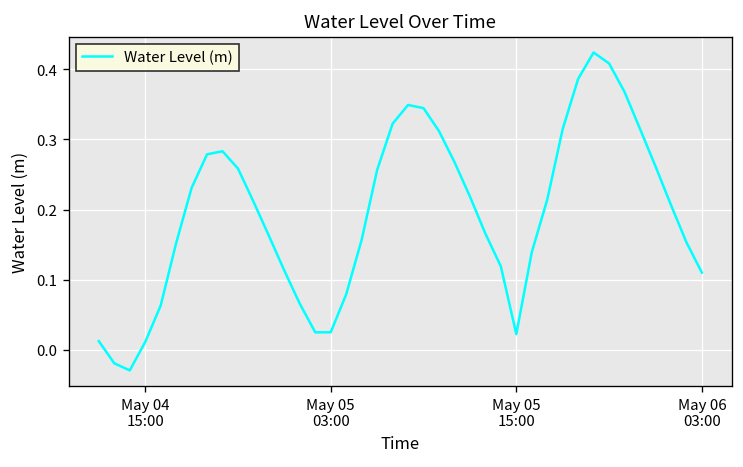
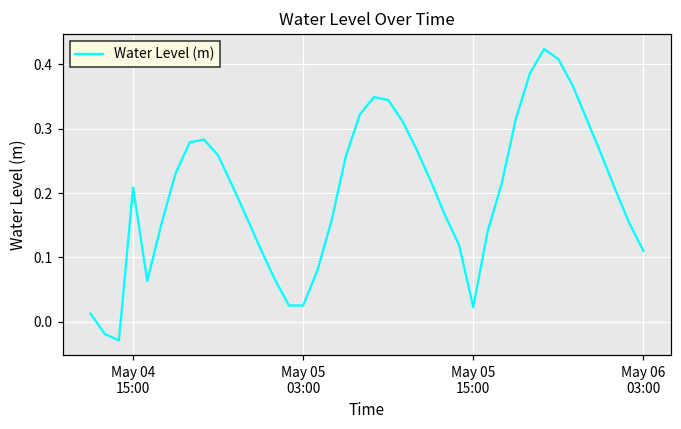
  {
-   "May 04 15:00": 0.01,
+   "May 04 15:00": 0.21,
    "May 05 03:00": 0.03,
    "May 05 15:00": 0.02,
    "May 06 03:00": 0.11
  }
